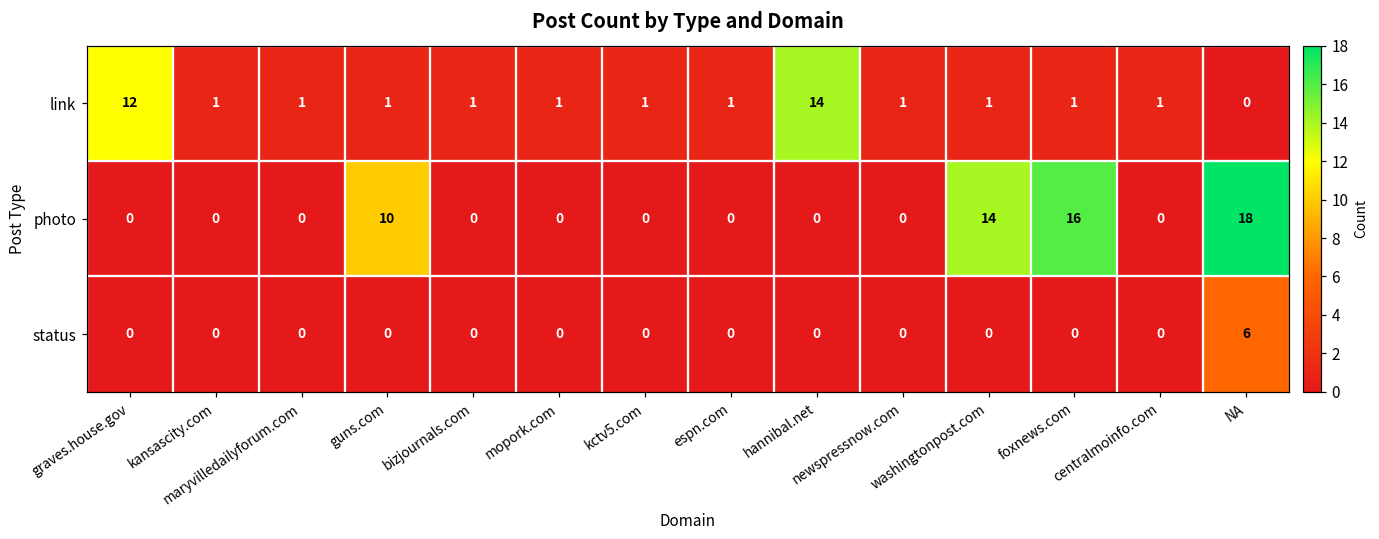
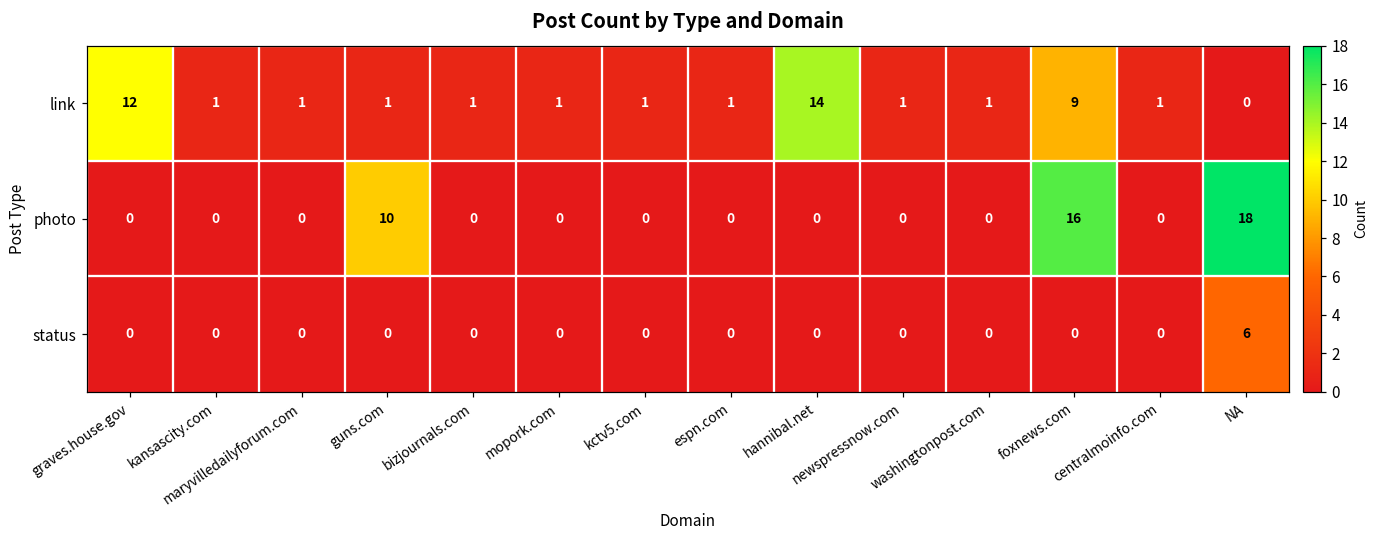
  {
    "link": {
      "graves.house.gov": 12,
      "kansascity.com": 1,
      "maryvilledailyforum.com": 1,
      "guns.com": 1,
      "bizjournals.com": 1,
      "mopork.com": 1,
      "kctv5.com": 1,
      "espn.com": 1,
      "hannibal.net": 14,
      "newspressnow.com": 1,
      "washingtonpost.com": 1,
-     "foxnews.com": 1,
+     "foxnews.com": 9,
      "centralmoinfo.com": 1,
      "NA": 0
    },
    "photo": {
      "graves.house.gov": 0,
      "kansascity.com": 0,
      "maryvilledailyforum.com": 0,
      "guns.com": 10,
      "bizjournals.com": 0,
      "mopork.com": 0,
      "kctv5.com": 0,
      "espn.com": 0,
      "hannibal.net": 0,
      "newspressnow.com": 0,
-     "washingtonpost.com": 14,
+     "washingtonpost.com": 0,
      "foxnews.com": 16,
      "centralmoinfo.com": 0,
      "NA": 18
    },
    "status": {
      "graves.house.gov": 0,
      "kansascity.com": 0,
      "maryvilledailyforum.com": 0,
      "guns.com": 0,
      "bizjournals.com": 0,
      "mopork.com": 0,
      "kctv5.com": 0,
      "espn.com": 0,
      "hannibal.net": 0,
      "newspressnow.com": 0,
      "washingtonpost.com": 0,
      "foxnews.com": 0,
      "centralmoinfo.com": 0,
      "NA": 6
    }
  }
